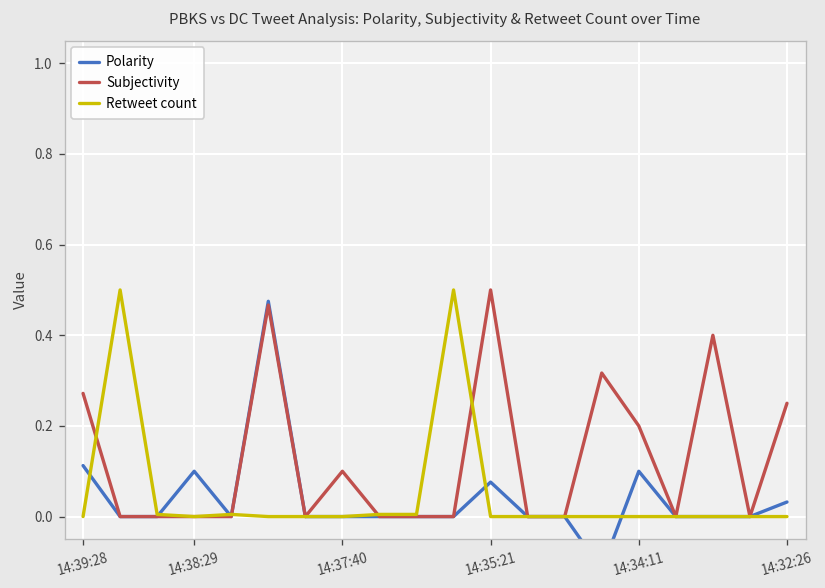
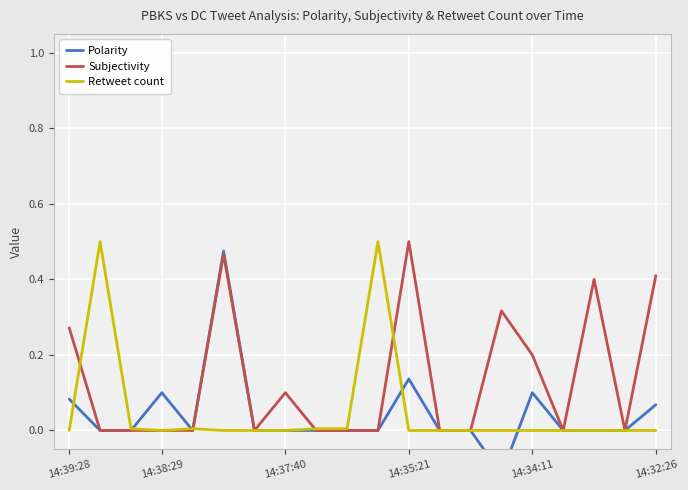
  {
    "Polarity": {
-     "14:39:28": 0.11,
+     "14:39:28": 0.08,
      "14:38:29": 0.10,
-     "14:35:21": 0.08,
+     "14:35:21": 0.14,
      "14:34:11": 0.10,
-     "14:32:26": 0.03
+     "14:32:26": 0.07
    },
    "Subjectivity": {
      "14:39:28": 0.27,
      "14:37:40": 0.10,
      "14:35:21": 0.50,
      "14:34:11": 0.20,
-     "14:32:26": 0.25
+     "14:32:26": 0.41
    },
    "Retweet count": {
      "14:39:28": 0.00,
      "14:35:21": 0.00,
      "14:34:11": 0.00,
      "14:32:26": 0.00
    }
  }
